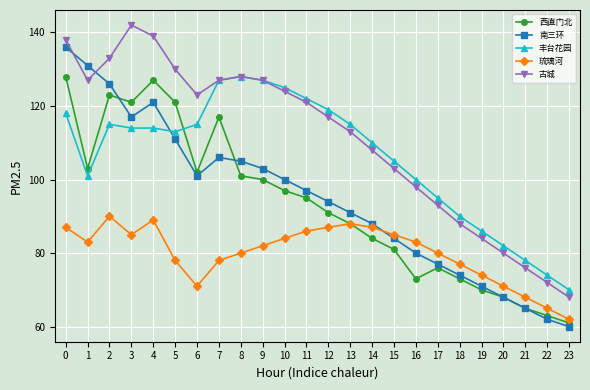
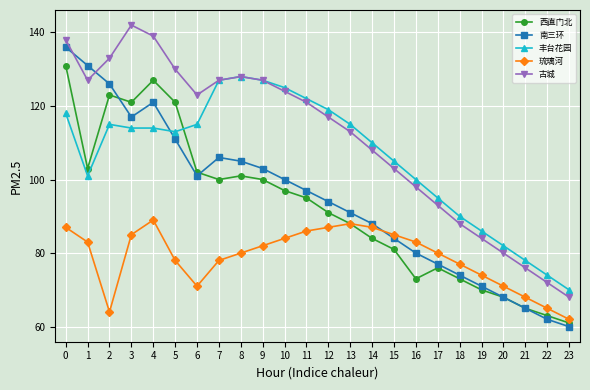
  {
    "西直门北": {
-     "0": 128,
+     "0": 131,
      "1": 103,
      "2": 123,
      "3": 121,
      "4": 127,
      "5": 121,
      "6": 102,
-     "7": 117,
+     "7": 100,
      "8": 101,
      "9": 100,
      "10": 97,
      "11": 95,
      "12": 91,
      "14": 84,
      "15": 81,
      "16": 73,
      "17": 76,
      "18": 73,
      "19": 70,
      "22": 63,
      "23": 61
    },
    "南三环": {
      "0": 136,
      "1": 131,
      "2": 126,
      "3": 117,
      "4": 121,
      "5": 111,
      "6": 101,
      "7": 106,
      "8": 105,
      "9": 103,
      "10": 100,
      "11": 97,
      "12": 94,
      "13": 91,
      "14": 88,
      "15": 84,
      "16": 80,
      "17": 77,
      "18": 74,
      "19": 71,
      "22": 62,
      "23": 60
    },
    "丰台花园": {
      "0": 118,
      "1": 101,
      "2": 115,
      "3": 114,
      "4": 114,
      "5": 113,
      "6": 115,
      "10": 125,
      "11": 122,
      "12": 119,
      "13": 115,
      "14": 110,
      "15": 105,
      "16": 100,
      "17": 95,
      "18": 90,
      "19": 86,
      "20": 82,
      "21": 78,
      "22": 74,
      "23": 70
    },
    "琉璃河": {
      "0": 87,
      "1": 83,
-     "2": 90,
+     "2": 64,
      "3": 85,
      "4": 89,
      "5": 78,
      "6": 71,
      "7": 78,
      "8": 80,
      "9": 82,
      "10": 84,
      "11": 86,
      "12": 87,
      "14": 87,
      "15": 85,
      "16": 83,
      "17": 80,
      "18": 77,
      "19": 74,
      "20": 71,
      "21": 68,
      "22": 65,
      "23": 62
    },
    "古城": {
      "0": 138,
      "1": 127,
      "2": 133,
      "3": 142,
      "4": 139,
      "5": 130,
      "6": 123,
      "10": 124,
      "11": 121,
      "12": 117,
      "13": 113,
      "14": 108,
      "15": 103,
      "16": 98,
      "17": 93,
      "18": 88,
      "19": 84,
      "20": 80,
      "21": 76,
      "22": 72,
      "23": 68
    }
  }
